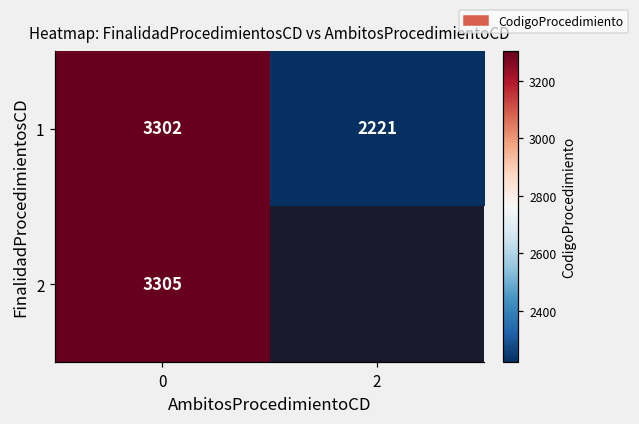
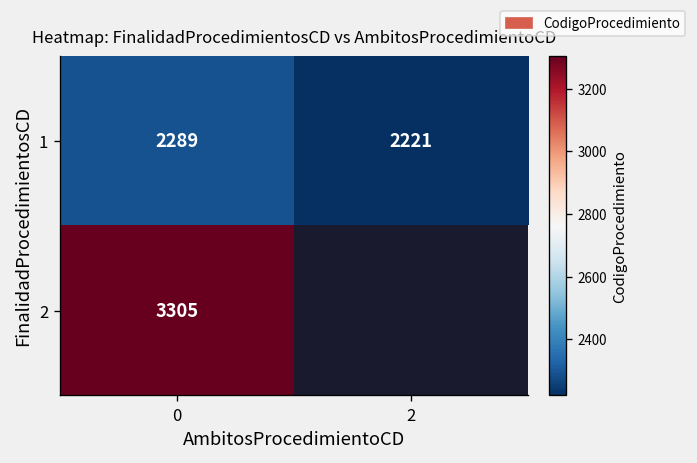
  {
    "1": {
-     "0": 3302,
+     "0": 2289,
      "2": 2221
    },
    "2": {
      "0": 3305
    }
  }
